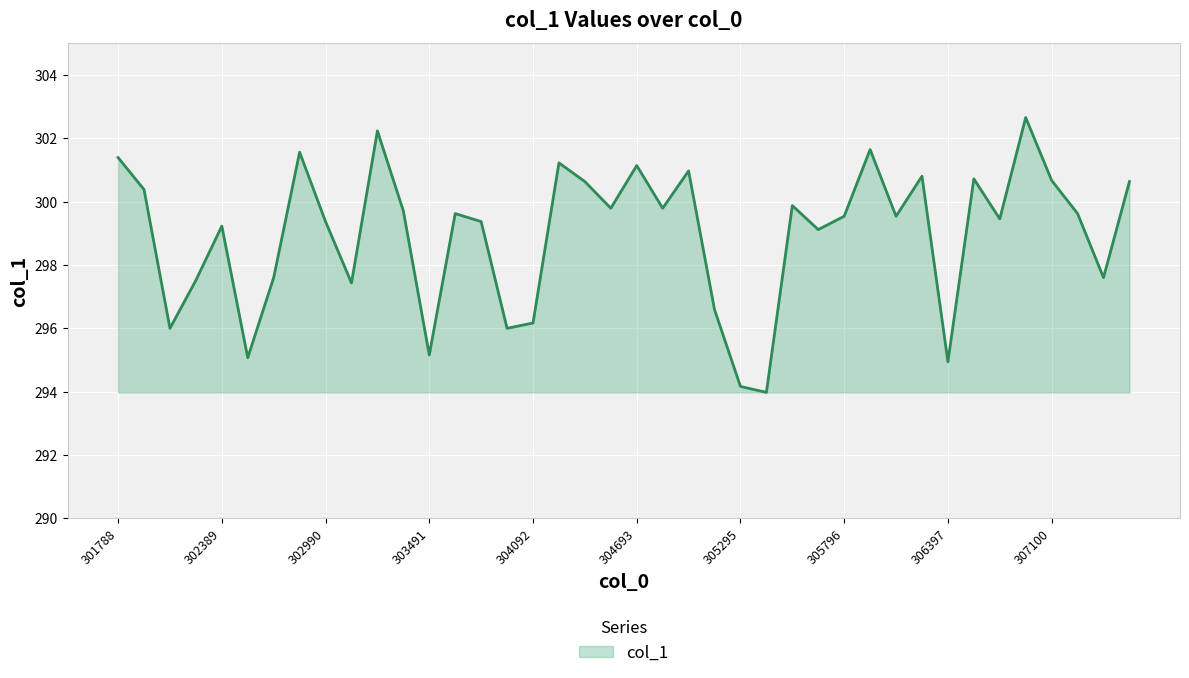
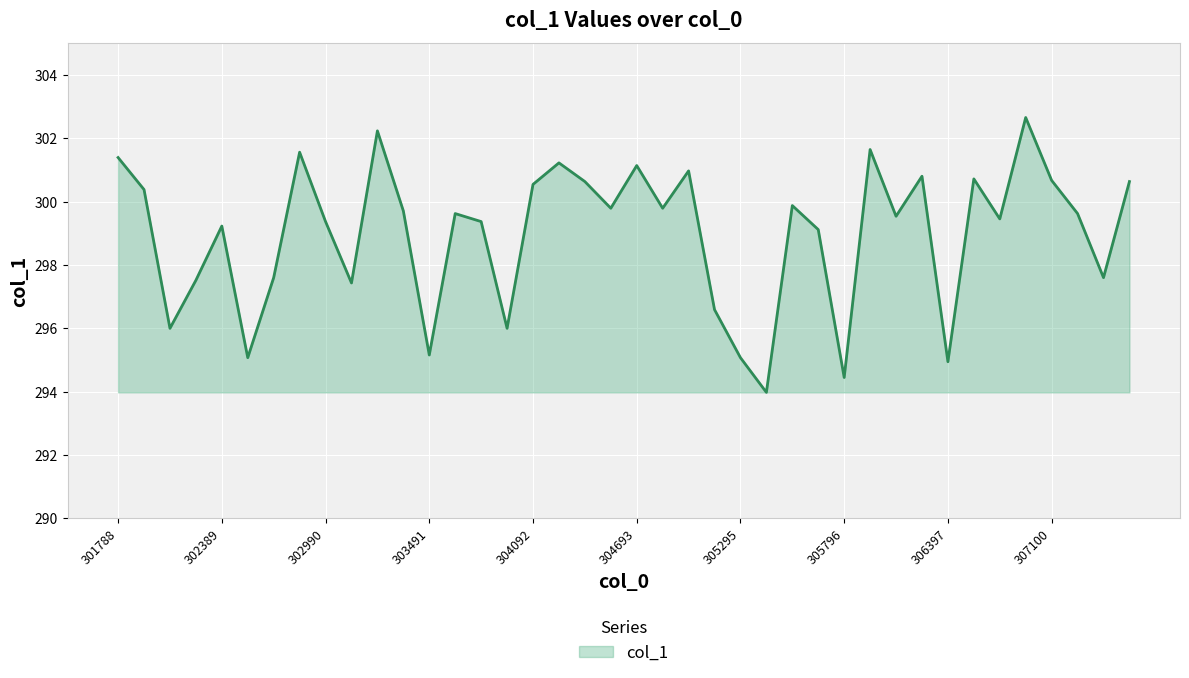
  {
    "301788": 301.4,
    "302389": 299.2,
    "302990": 299.4,
    "303491": 295.2,
-   "304092": 296.2,
+   "304092": 300.5,
    "304693": 301.1,
-   "305295": 294.2,
-   "305796": 299.5,
+   "305295": 295.1,
+   "305796": 294.4,
    "306397": 294.9,
    "307100": 300.7
  }
